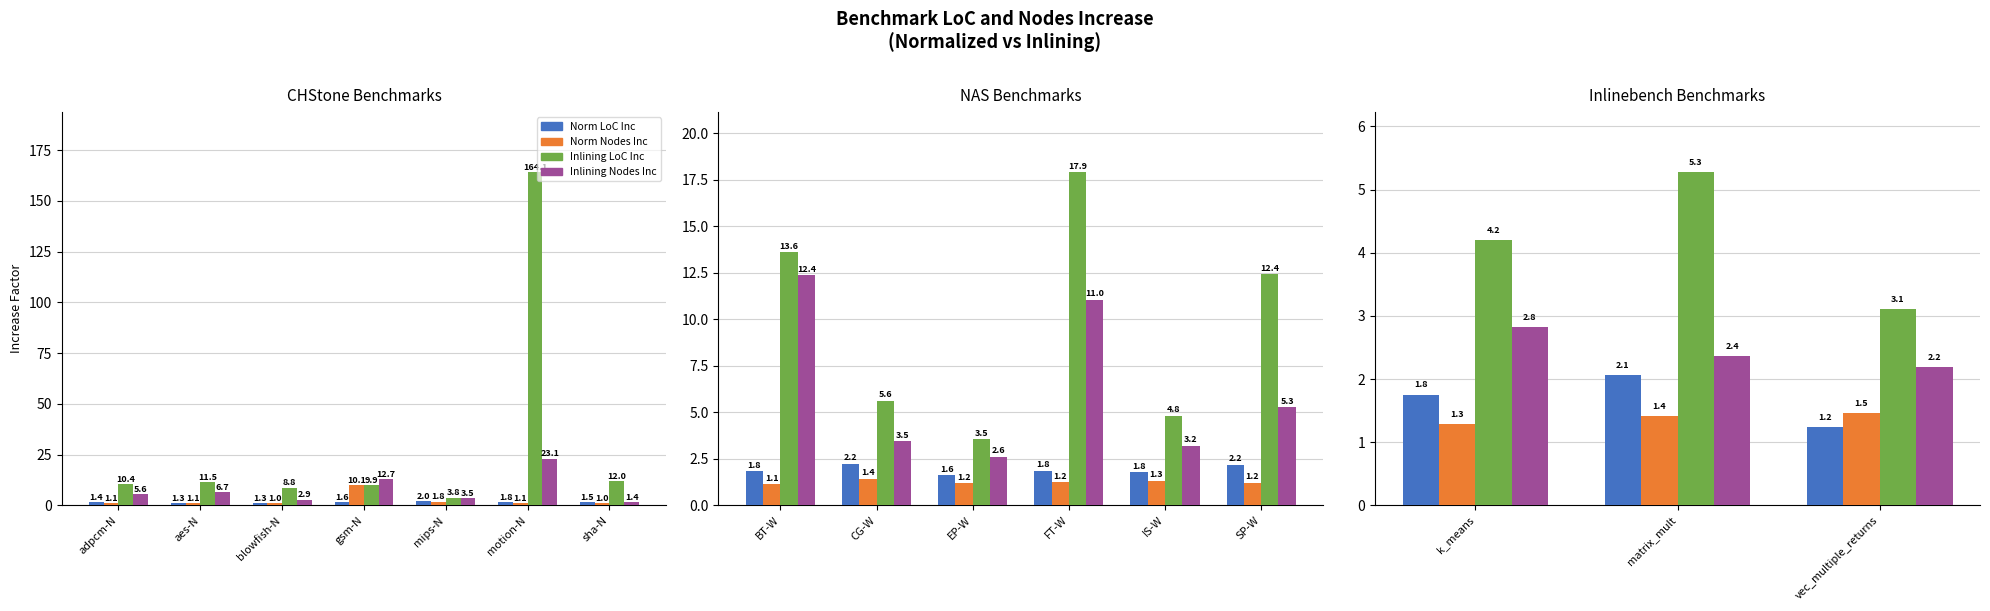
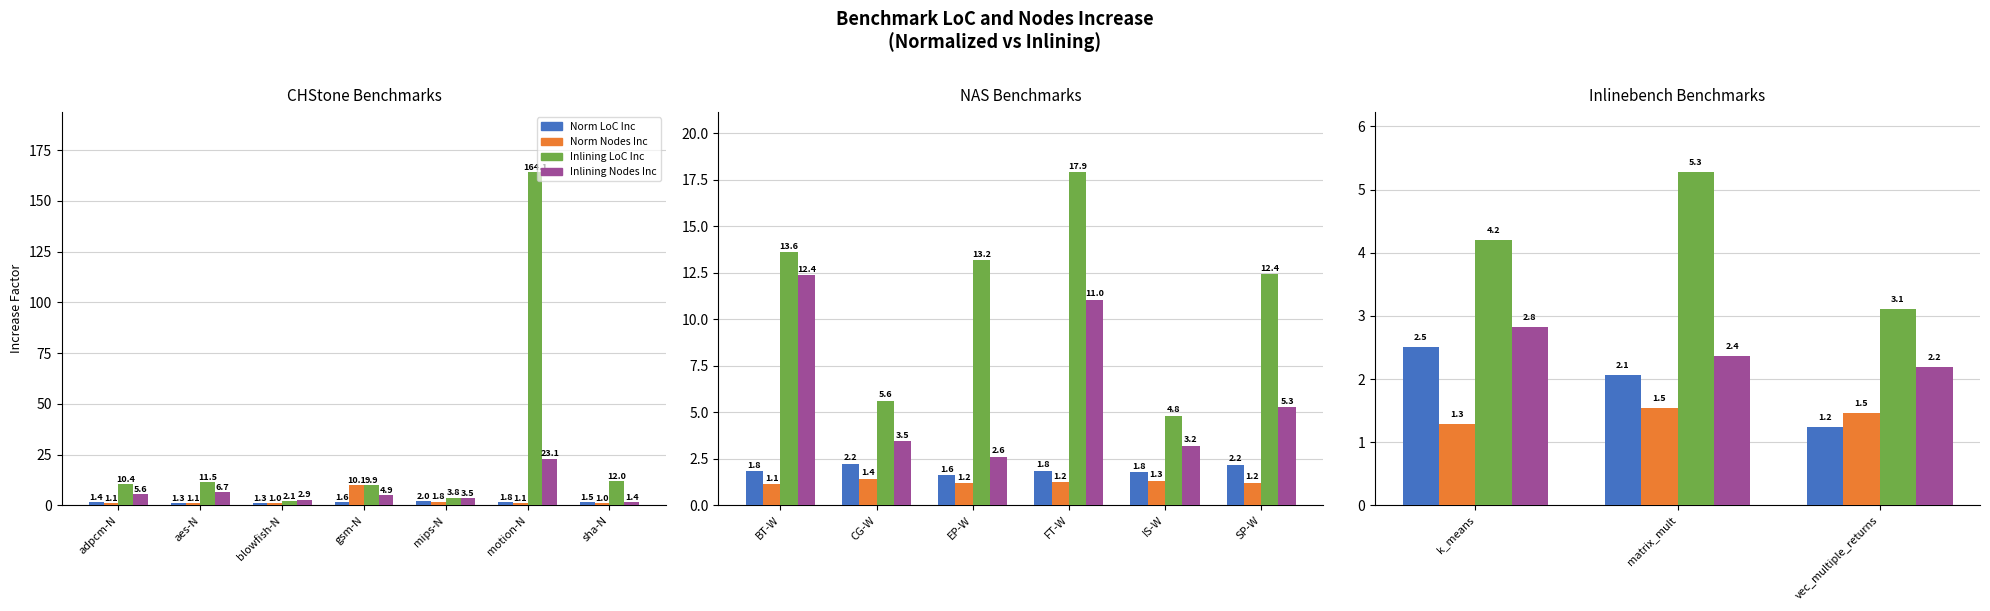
  {
    "CHStone Benchmarks": {
      "Norm LoC Inc": {
        "adpcm-N": 1.4,
        "aes-N": 1.3,
        "blowfish-N": 1.3,
        "gsm-N": 1.6,
        "mips-N": 2.0,
        "motion-N": 1.8,
        "sha-N": 1.5
      },
      "Norm Nodes Inc": {
        "adpcm-N": 1.1,
        "aes-N": 1.1,
        "blowfish-N": 1.0,
        "gsm-N": 10.1,
        "mips-N": 1.8,
        "motion-N": 1.1,
        "sha-N": 1.0
      },
      "Inlining LoC Inc": {
        "adpcm-N": 10.4,
        "aes-N": 11.5,
-       "blowfish-N": 8.8,
+       "blowfish-N": 2.1,
        "gsm-N": 9.9,
        "mips-N": 3.8,
        "sha-N": 12.0
      },
      "Inlining Nodes Inc": {
        "adpcm-N": 5.6,
        "aes-N": 6.7,
        "blowfish-N": 2.9,
-       "gsm-N": 12.7,
+       "gsm-N": 4.9,
        "mips-N": 3.5,
        "motion-N": 23.1,
        "sha-N": 1.4
      }
    },
    "NAS Benchmarks": {
      "Norm LoC Inc": {
        "BT-W": 1.8,
        "CG-W": 2.2,
        "EP-W": 1.6,
        "FT-W": 1.8,
        "IS-W": 1.8,
        "SP-W": 2.2
      },
      "Norm Nodes Inc": {
        "BT-W": 1.1,
        "CG-W": 1.4,
        "EP-W": 1.2,
        "FT-W": 1.2,
        "IS-W": 1.3,
        "SP-W": 1.2
      },
      "Inlining LoC Inc": {
        "BT-W": 13.6,
        "CG-W": 5.6,
-       "EP-W": 3.5,
+       "EP-W": 13.2,
        "FT-W": 17.9,
        "IS-W": 4.8,
        "SP-W": 12.4
      },
      "Inlining Nodes Inc": {
        "BT-W": 12.4,
        "CG-W": 3.5,
        "EP-W": 2.6,
        "FT-W": 11.0,
        "IS-W": 3.2,
        "SP-W": 5.3
      }
    },
    "Inlinebench Benchmarks": {
      "Norm LoC Inc": {
-       "k_means": 1.8,
+       "k_means": 2.5,
        "matrix_mult": 2.1,
        "vec_multiple_returns": 1.2
      },
      "Norm Nodes Inc": {
        "k_means": 1.3,
-       "matrix_mult": 1.4,
+       "matrix_mult": 1.5,
        "vec_multiple_returns": 1.5
      },
      "Inlining LoC Inc": {
        "k_means": 4.2,
        "matrix_mult": 5.3,
        "vec_multiple_returns": 3.1
      },
      "Inlining Nodes Inc": {
        "k_means": 2.8,
        "matrix_mult": 2.4,
        "vec_multiple_returns": 2.2
      }
    }
  }
